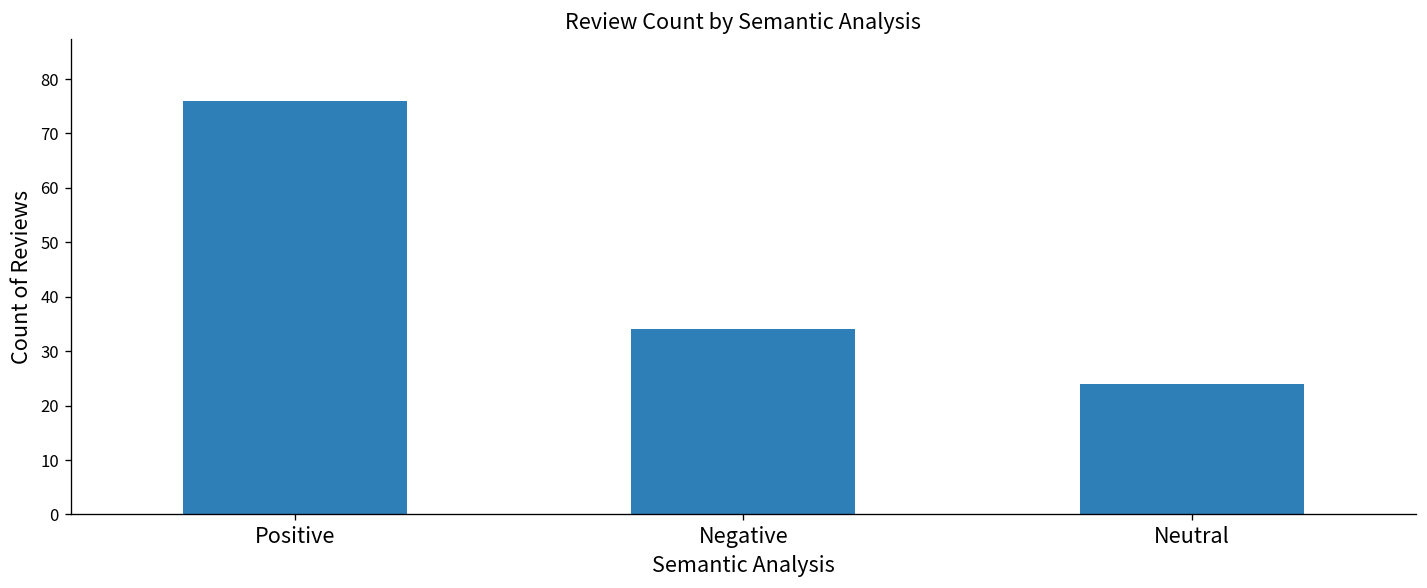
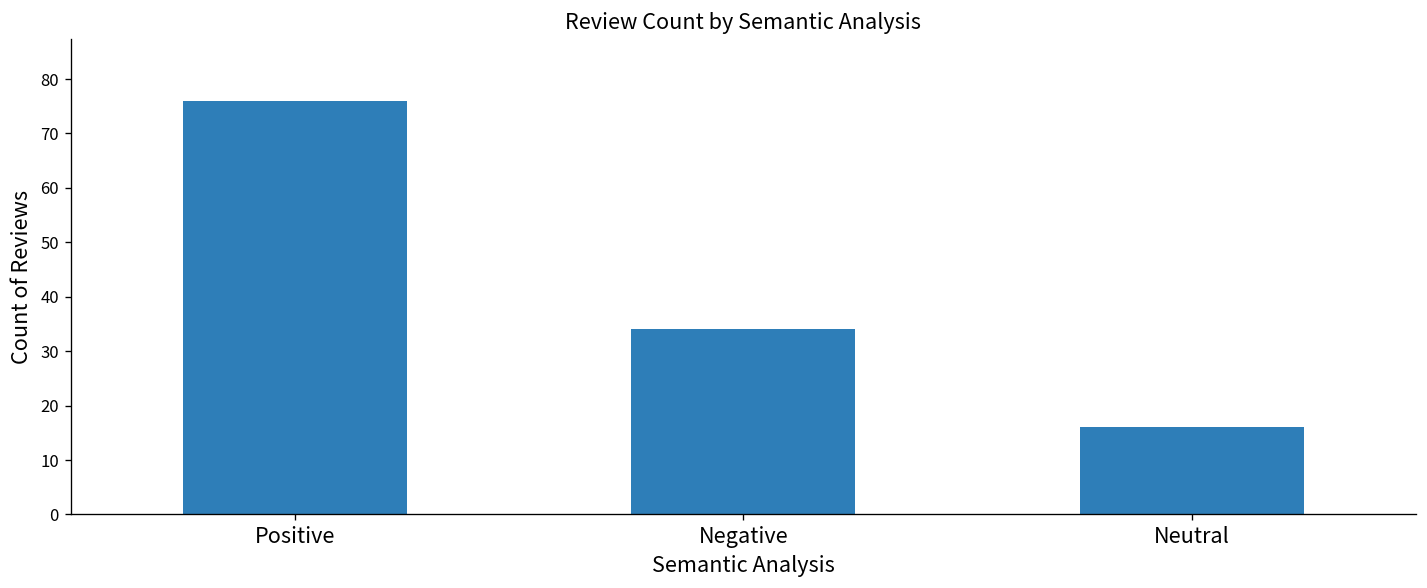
  {
    "Positive": 76,
    "Negative": 34,
-   "Neutral": 24
+   "Neutral": 16
  }
